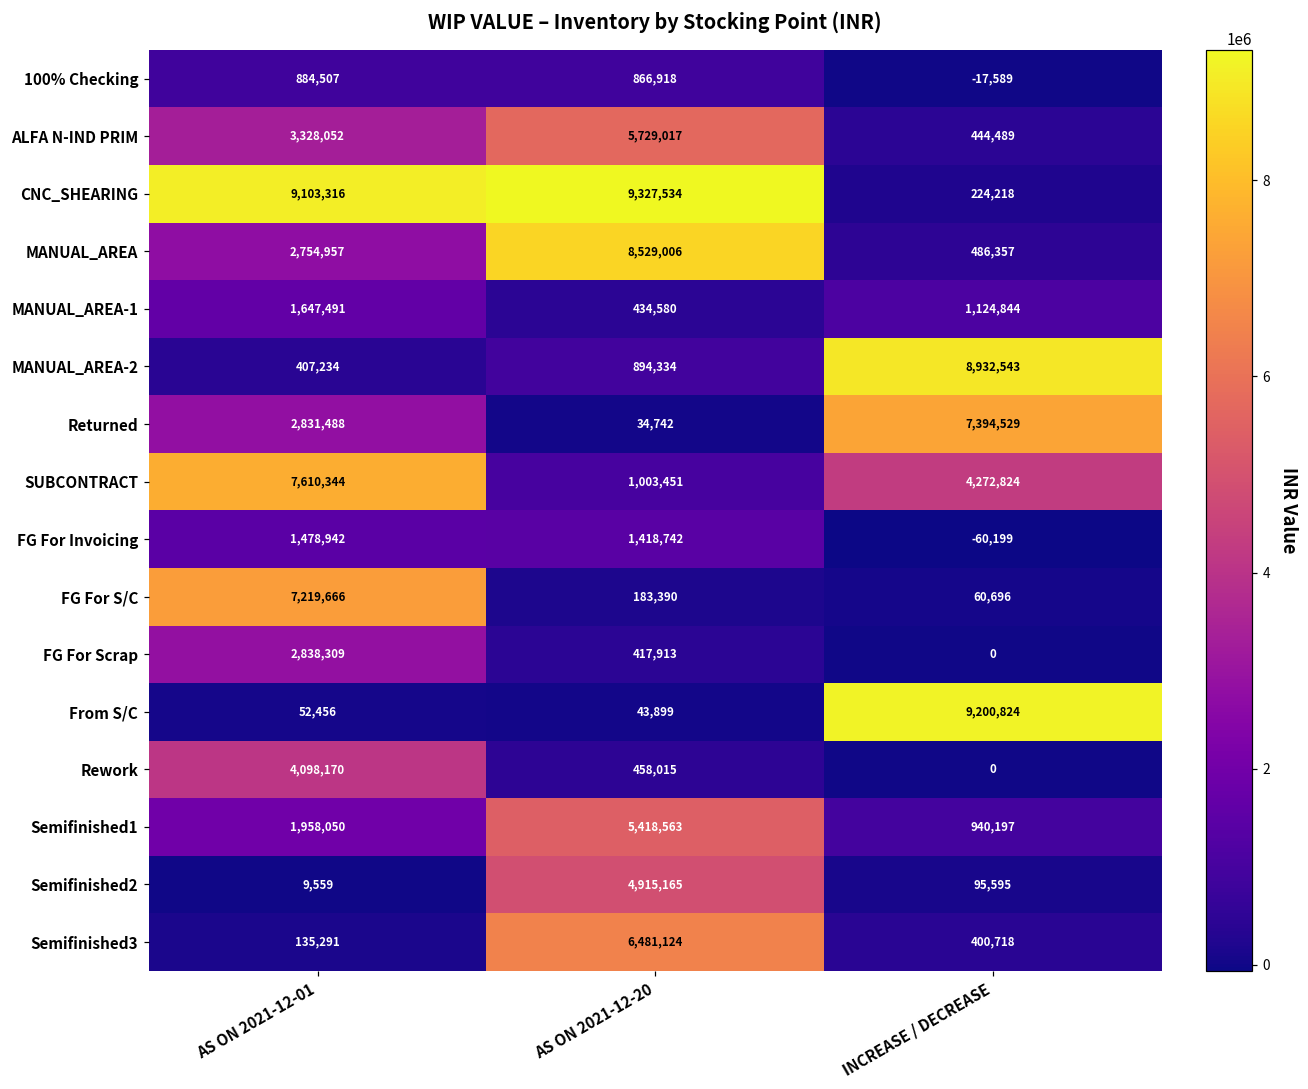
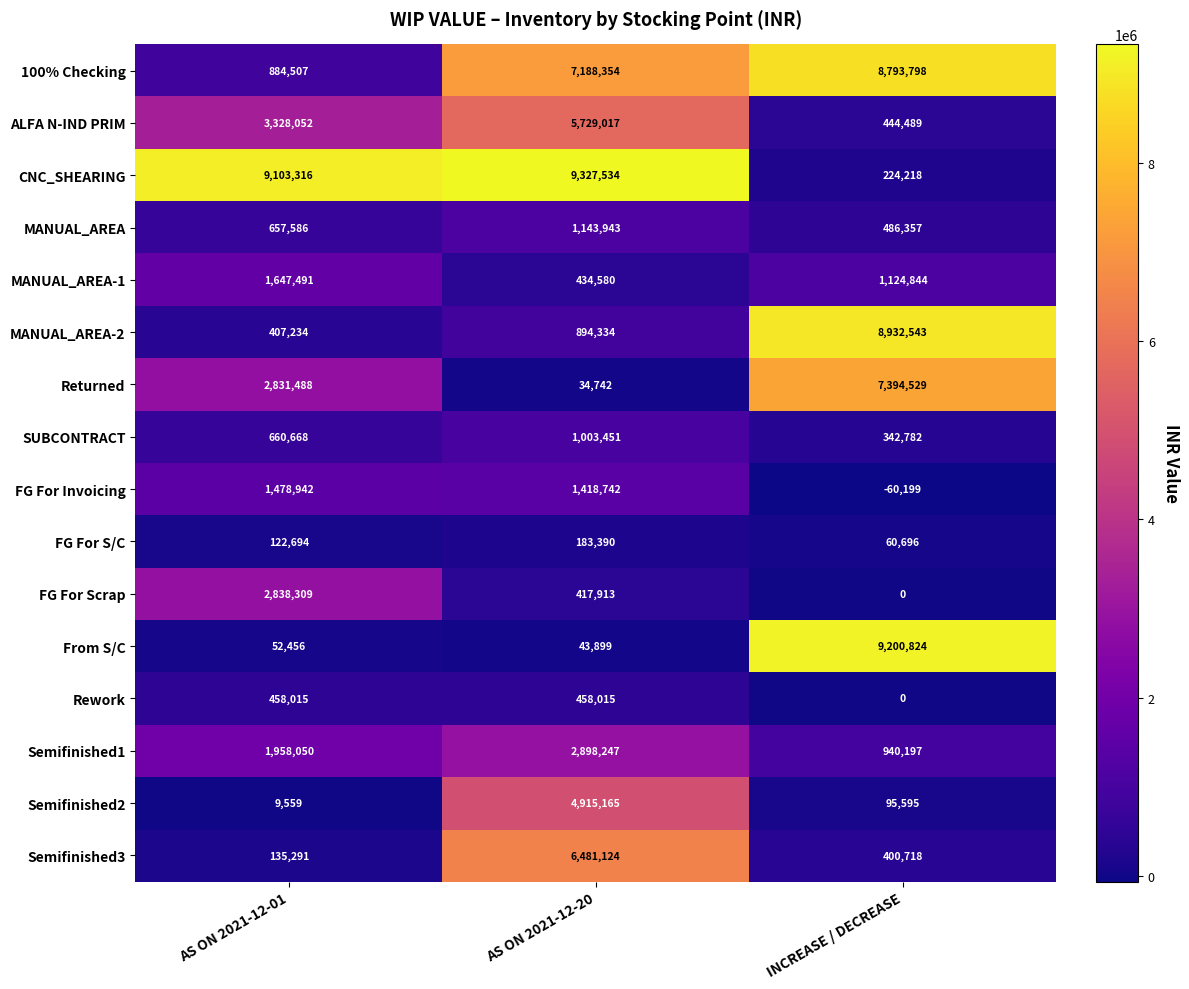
  {
    "100% Checking": {
      "AS ON 2021-12-01": "884,507",
-     "AS ON 2021-12-20": "866,918",
-     "INCREASE / DECREASE": "-17,589"
+     "AS ON 2021-12-20": "7,188,354",
+     "INCREASE / DECREASE": "8,793,798"
    },
    "ALFA N-IND PRIM": {
      "AS ON 2021-12-01": "3,328,052",
      "AS ON 2021-12-20": "5,729,017",
      "INCREASE / DECREASE": "444,489"
    },
    "CNC_SHEARING": {
      "AS ON 2021-12-01": "9,103,316",
      "AS ON 2021-12-20": "9,327,534",
      "INCREASE / DECREASE": "224,218"
    },
    "MANUAL_AREA": {
-     "AS ON 2021-12-01": "2,754,957",
-     "AS ON 2021-12-20": "8,529,006",
+     "AS ON 2021-12-01": "657,586",
+     "AS ON 2021-12-20": "1,143,943",
      "INCREASE / DECREASE": "486,357"
    },
    "MANUAL_AREA-1": {
      "AS ON 2021-12-01": "1,647,491",
      "AS ON 2021-12-20": "434,580",
      "INCREASE / DECREASE": "1,124,844"
    },
    "MANUAL_AREA-2": {
      "AS ON 2021-12-01": "407,234",
      "AS ON 2021-12-20": "894,334",
      "INCREASE / DECREASE": "8,932,543"
    },
    "Returned": {
      "AS ON 2021-12-01": "2,831,488",
      "AS ON 2021-12-20": "34,742",
      "INCREASE / DECREASE": "7,394,529"
    },
    "SUBCONTRACT": {
-     "AS ON 2021-12-01": "7,610,344",
+     "AS ON 2021-12-01": "660,668",
      "AS ON 2021-12-20": "1,003,451",
-     "INCREASE / DECREASE": "4,272,824"
+     "INCREASE / DECREASE": "342,782"
    },
    "FG For Invoicing": {
      "AS ON 2021-12-01": "1,478,942",
      "AS ON 2021-12-20": "1,418,742",
      "INCREASE / DECREASE": "-60,199"
    },
    "FG For S/C": {
-     "AS ON 2021-12-01": "7,219,666",
+     "AS ON 2021-12-01": "122,694",
      "AS ON 2021-12-20": "183,390",
      "INCREASE / DECREASE": "60,696"
    },
    "FG For Scrap": {
      "AS ON 2021-12-01": "2,838,309",
      "AS ON 2021-12-20": "417,913",
      "INCREASE / DECREASE": "0"
    },
    "From S/C": {
      "AS ON 2021-12-01": "52,456",
      "AS ON 2021-12-20": "43,899",
      "INCREASE / DECREASE": "9,200,824"
    },
    "Rework": {
-     "AS ON 2021-12-01": "4,098,170",
+     "AS ON 2021-12-01": "458,015",
      "AS ON 2021-12-20": "458,015",
      "INCREASE / DECREASE": "0"
    },
    "Semifinished1": {
      "AS ON 2021-12-01": "1,958,050",
-     "AS ON 2021-12-20": "5,418,563",
+     "AS ON 2021-12-20": "2,898,247",
      "INCREASE / DECREASE": "940,197"
    },
    "Semifinished2": {
      "AS ON 2021-12-01": "9,559",
      "AS ON 2021-12-20": "4,915,165",
      "INCREASE / DECREASE": "95,595"
    },
    "Semifinished3": {
      "AS ON 2021-12-01": "135,291",
      "AS ON 2021-12-20": "6,481,124",
      "INCREASE / DECREASE": "400,718"
    }
  }
